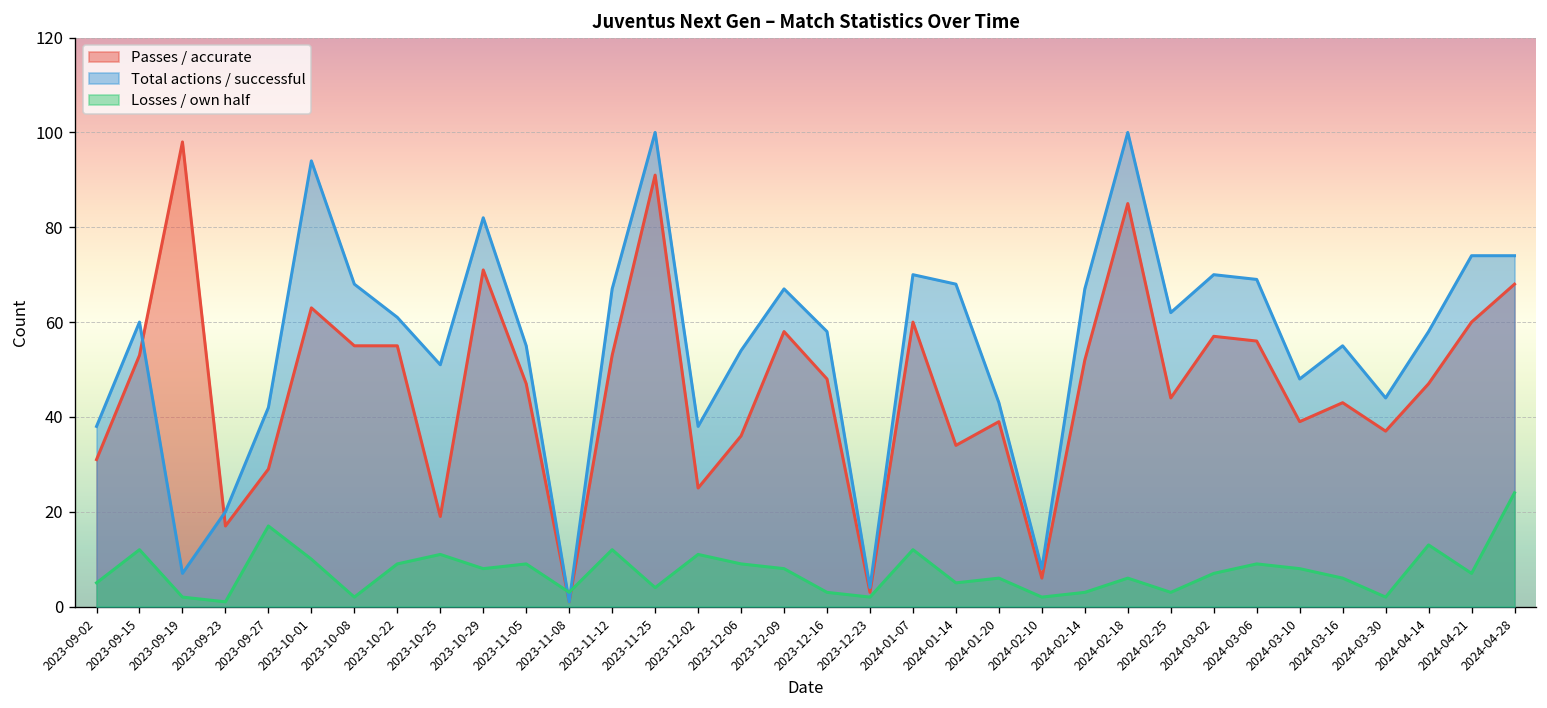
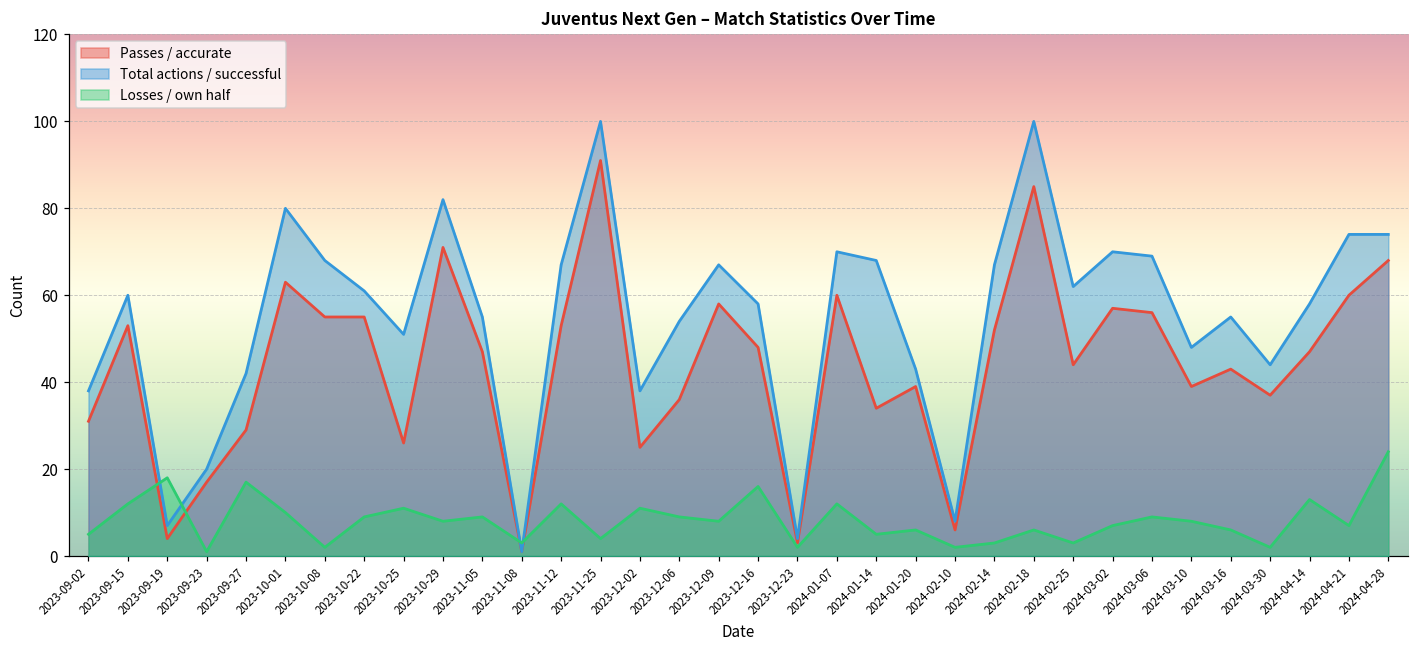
  {
    "Passes / accurate": {
      "2023-09-02": 31,
      "2023-09-15": 53,
-     "2023-09-19": 98,
+     "2023-09-19": 4,
      "2023-09-23": 17,
      "2023-09-27": 29,
      "2023-10-01": 63,
      "2023-10-08": 55,
      "2023-10-22": 55,
-     "2023-10-25": 19,
+     "2023-10-25": 26,
      "2023-10-29": 71,
      "2023-11-05": 47,
      "2023-11-12": 53,
      "2023-11-25": 91,
      "2023-12-02": 25,
      "2023-12-06": 36,
      "2023-12-09": 58,
      "2023-12-16": 48,
      "2023-12-23": 3,
      "2024-01-07": 60,
      "2024-01-14": 34,
      "2024-01-20": 39,
      "2024-02-10": 6,
      "2024-02-14": 52,
      "2024-02-18": 85,
      "2024-02-25": 44,
      "2024-03-02": 57,
      "2024-03-06": 56,
      "2024-03-10": 39,
      "2024-03-16": 43,
      "2024-03-30": 37,
      "2024-04-14": 47,
      "2024-04-21": 60,
      "2024-04-28": 68
    },
    "Total actions / successful": {
      "2023-09-02": 38,
      "2023-09-15": 60,
      "2023-09-19": 7,
      "2023-09-23": 20,
      "2023-09-27": 42,
-     "2023-10-01": 94,
+     "2023-10-01": 80,
      "2023-10-08": 68,
      "2023-10-22": 61,
      "2023-10-25": 51,
      "2023-10-29": 82,
      "2023-11-05": 55,
      "2023-11-12": 67,
      "2023-11-25": 100,
      "2023-12-02": 38,
      "2023-12-06": 54,
      "2023-12-09": 67,
      "2023-12-16": 58,
      "2023-12-23": 4,
      "2024-01-07": 70,
      "2024-01-14": 68,
      "2024-01-20": 43,
      "2024-02-10": 8,
      "2024-02-14": 67,
      "2024-02-18": 100,
      "2024-02-25": 62,
      "2024-03-02": 70,
      "2024-03-06": 69,
      "2024-03-10": 48,
      "2024-03-16": 55,
      "2024-03-30": 44,
      "2024-04-14": 58,
      "2024-04-21": 74,
      "2024-04-28": 74
    },
    "Losses / own half": {
      "2023-09-02": 5,
      "2023-09-15": 12,
-     "2023-09-19": 2,
+     "2023-09-19": 18,
      "2023-09-23": 1,
      "2023-09-27": 17,
      "2023-10-01": 10,
      "2023-10-08": 2,
      "2023-10-22": 9,
      "2023-10-25": 11,
      "2023-10-29": 8,
      "2023-11-05": 9,
      "2023-11-08": 3,
      "2023-11-12": 12,
      "2023-11-25": 4,
      "2023-12-02": 11,
      "2023-12-06": 9,
      "2023-12-09": 8,
-     "2023-12-16": 3,
+     "2023-12-16": 16,
      "2023-12-23": 2,
      "2024-01-07": 12,
      "2024-01-14": 5,
      "2024-01-20": 6,
      "2024-02-10": 2,
      "2024-02-14": 3,
      "2024-02-18": 6,
      "2024-02-25": 3,
      "2024-03-02": 7,
      "2024-03-06": 9,
      "2024-03-10": 8,
      "2024-03-16": 6,
      "2024-03-30": 2,
      "2024-04-14": 13,
      "2024-04-21": 7,
      "2024-04-28": 24
    }
  }
